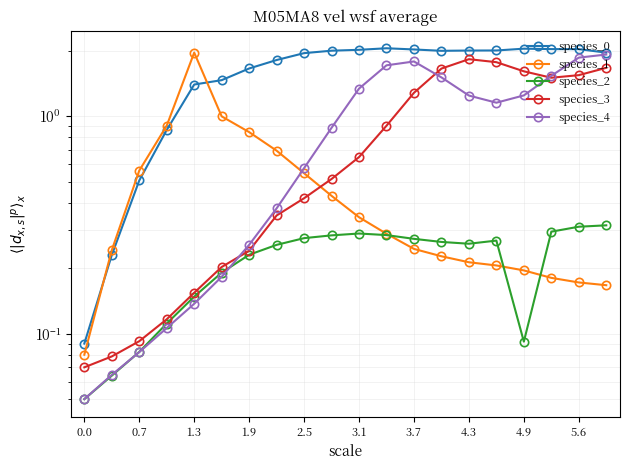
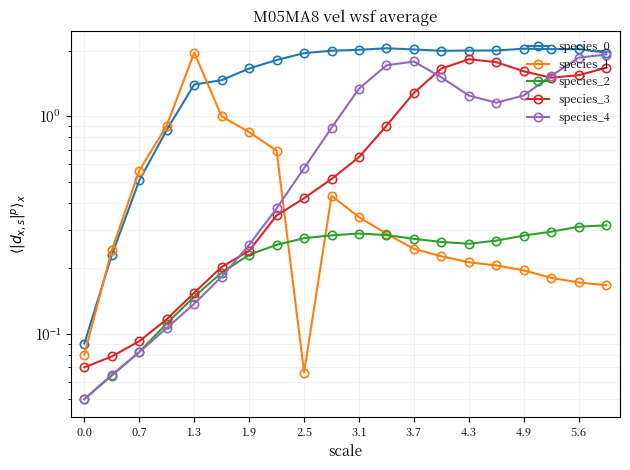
  {
    "species_0": {
      "0.0": 0.090,
      "0.7": 0.51,
      "1.3": 1.4,
      "1.9": 1.7,
      "2.5": 1.9,
      "3.1": 2.0,
      "3.7": 2.0,
      "4.3": 2.0,
      "4.9": 2.0,
      "5.6": 2.0
    },
    "species_1": {
      "0.0": 0.080,
      "0.7": 0.56,
      "1.3": 2.0,
      "1.9": 0.84,
-     "2.5": 0.55,
+     "2.5": 0.066,
      "3.1": 0.34,
      "3.7": 0.25,
      "4.3": 0.21,
      "4.9": 0.20,
      "5.6": 0.17
    },
    "species_2": {
      "1.3": 0.15,
      "1.9": 0.23,
      "2.5": 0.27,
      "3.1": 0.29,
      "3.7": 0.27,
      "4.3": 0.26,
-     "4.9": 0.092,
+     "4.9": 0.28,
      "5.6": 0.31
    },
    "species_3": {
      "0.0": 0.070,
      "0.7": 0.092,
      "1.3": 0.15,
      "1.9": 0.24,
      "2.5": 0.42,
      "3.1": 0.65,
      "3.7": 1.3,
      "4.3": 1.8,
      "4.9": 1.6,
      "5.6": 1.5
    },
    "species_4": {
      "1.3": 0.14,
      "1.9": 0.26,
      "2.5": 0.58,
      "3.1": 1.3,
      "3.7": 1.8,
      "4.3": 1.2,
      "4.9": 1.2,
      "5.6": 1.9
    }
  }
